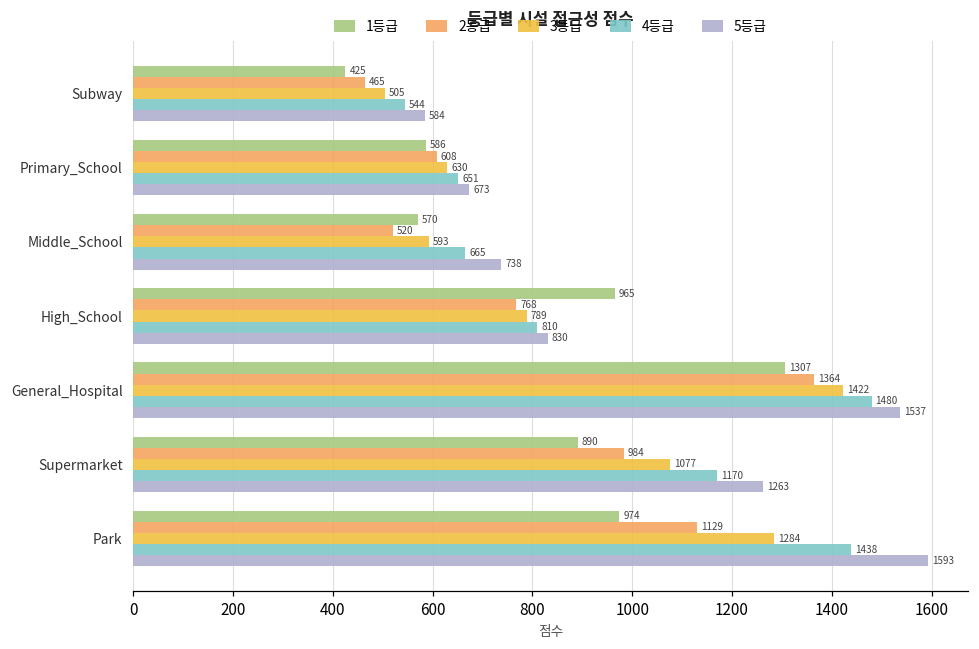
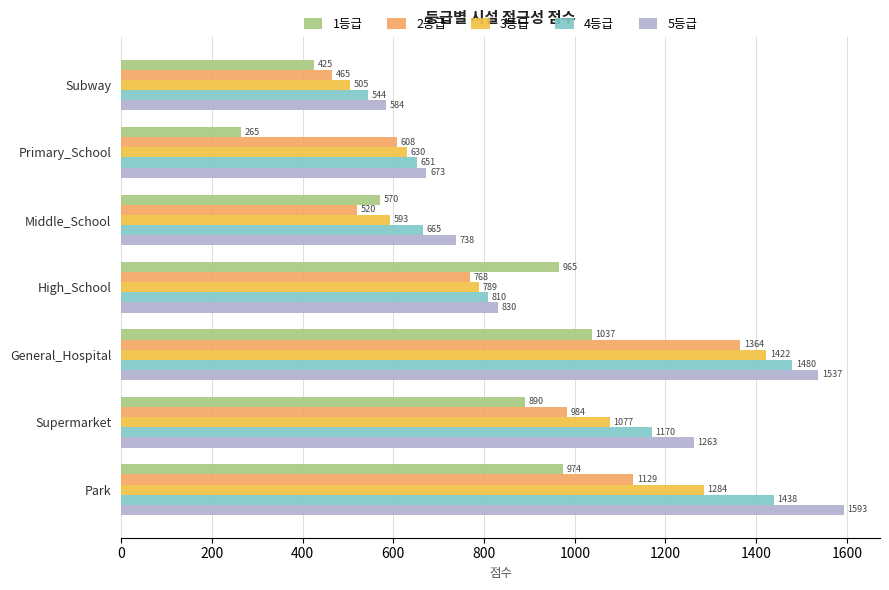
  {
    "1등급": {
      "Subway": 425,
-     "Primary_School": 586,
+     "Primary_School": 265,
      "Middle_School": 570,
      "High_School": 965,
-     "General_Hospital": 1307,
+     "General_Hospital": 1037,
      "Supermarket": 890,
      "Park": 974
    }
  }
